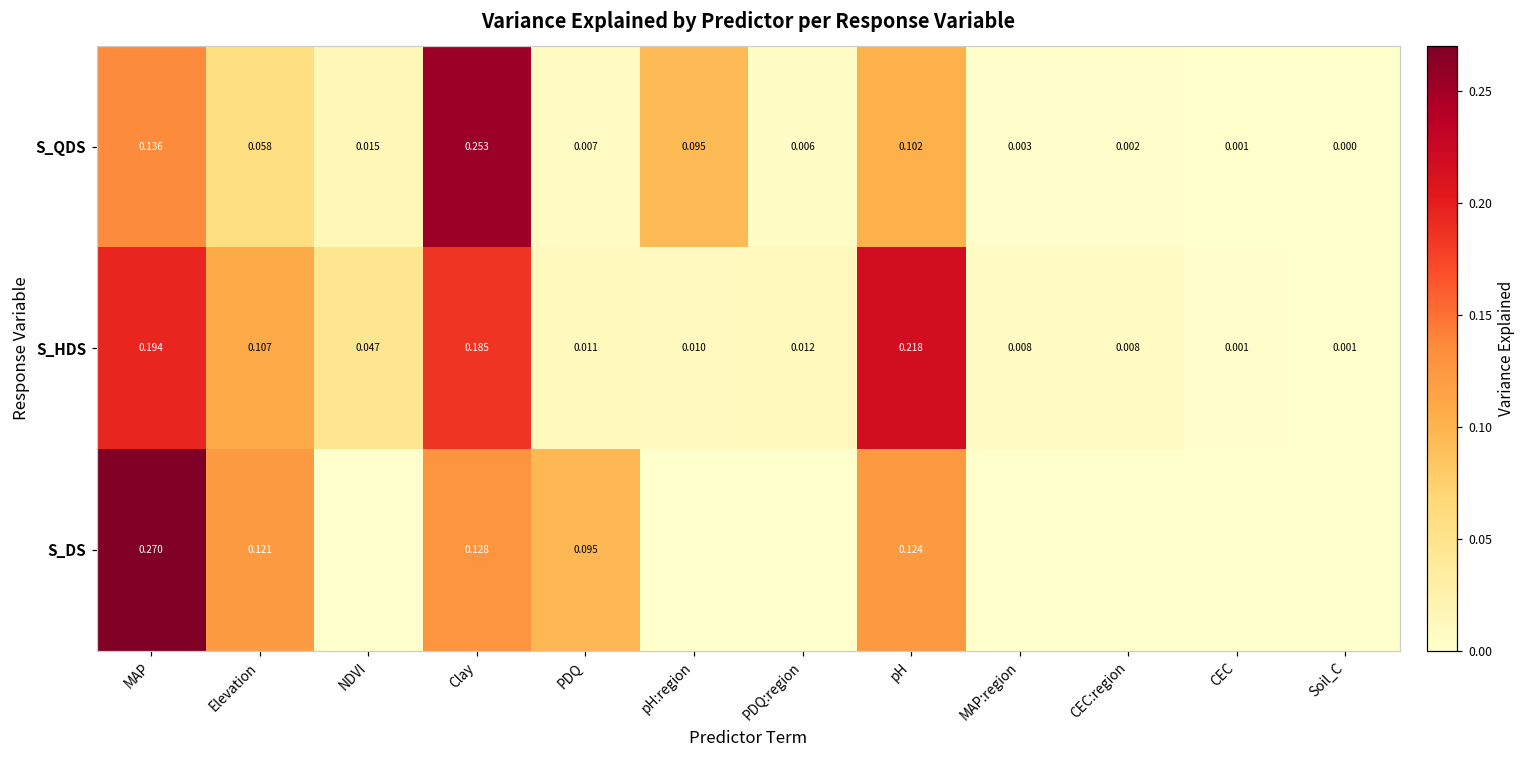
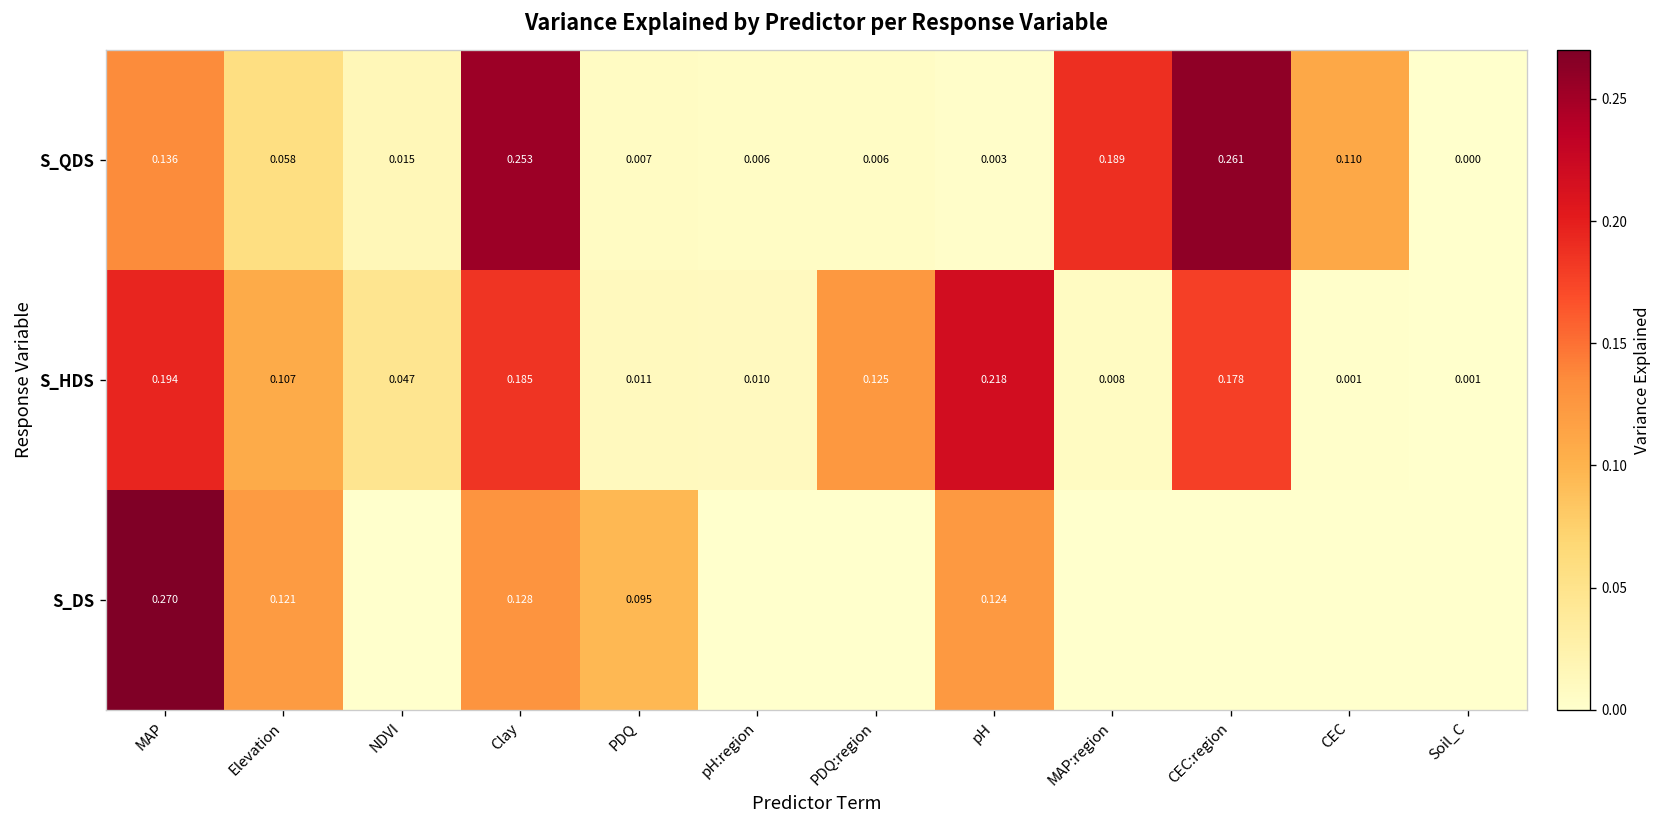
  {
    "S_QDS": {
      "MAP": 0.136,
      "Elevation": 0.058,
      "NDVI": 0.015,
      "Clay": 0.253,
      "PDQ": 0.007,
-     "pH:region": 0.095,
+     "pH:region": 0.006,
      "PDQ:region": 0.006,
-     "pH": 0.102,
-     "MAP:region": 0.003,
-     "CEC:region": 0.002,
-     "CEC": 0.001,
+     "pH": 0.003,
+     "MAP:region": 0.189,
+     "CEC:region": 0.261,
+     "CEC": 0.110,
      "Soil_C": 0.000
    },
    "S_HDS": {
      "MAP": 0.194,
      "Elevation": 0.107,
      "NDVI": 0.047,
      "Clay": 0.185,
      "PDQ": 0.011,
      "pH:region": 0.010,
-     "PDQ:region": 0.012,
+     "PDQ:region": 0.125,
      "pH": 0.218,
      "MAP:region": 0.008,
-     "CEC:region": 0.008,
+     "CEC:region": 0.178,
      "CEC": 0.001,
      "Soil_C": 0.001
    },
    "S_DS": {
      "MAP": 0.270,
      "Elevation": 0.121,
      "Clay": 0.128,
      "PDQ": 0.095,
      "pH": 0.124
    }
  }
